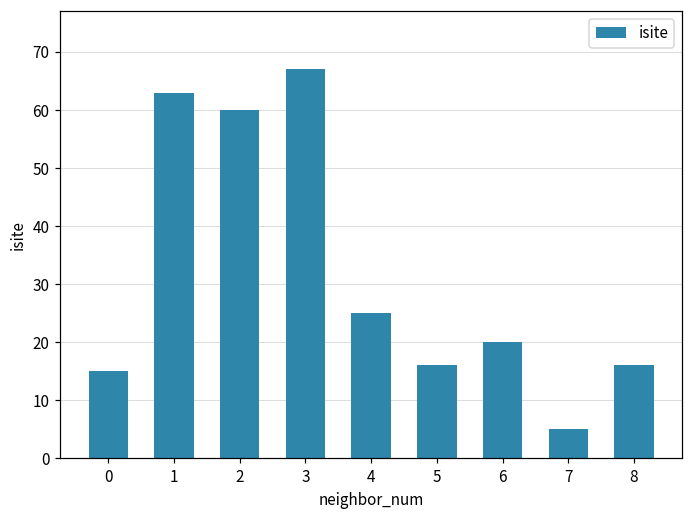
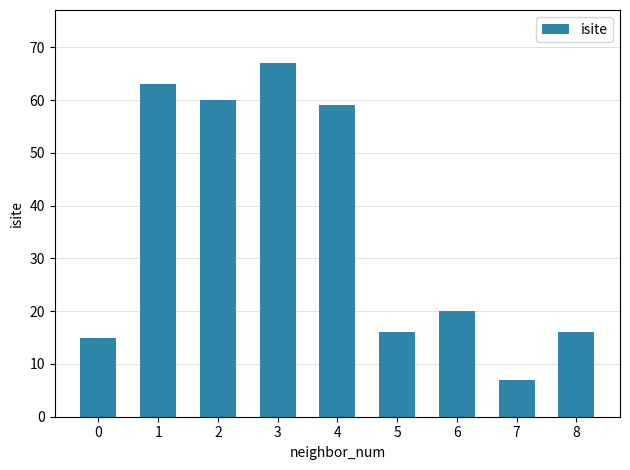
  {
    "0": 15,
    "1": 63,
    "2": 60,
    "3": 67,
-   "4": 25,
+   "4": 59,
    "5": 16,
    "6": 20,
-   "7": 5,
+   "7": 7,
    "8": 16
  }
